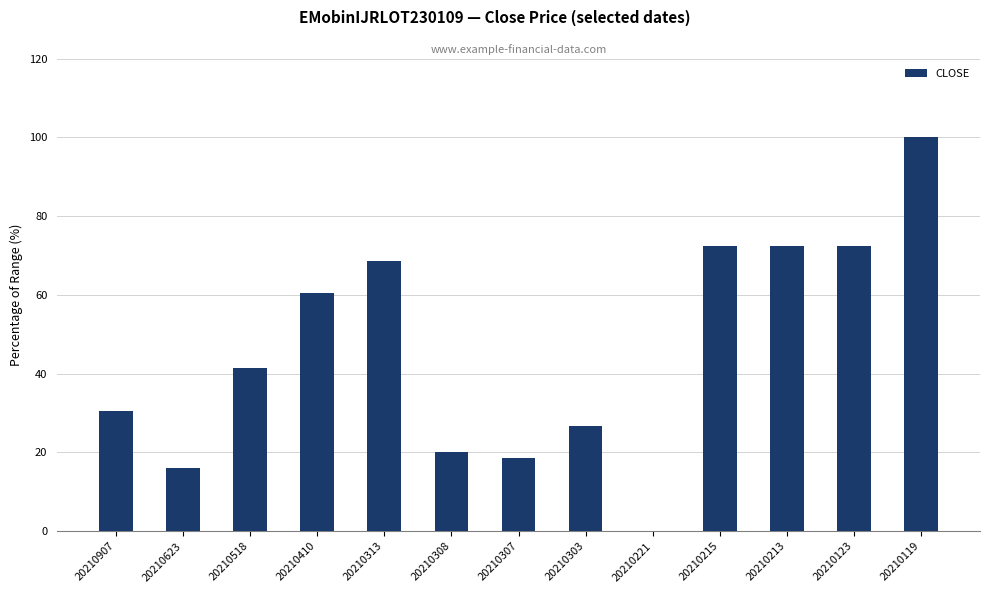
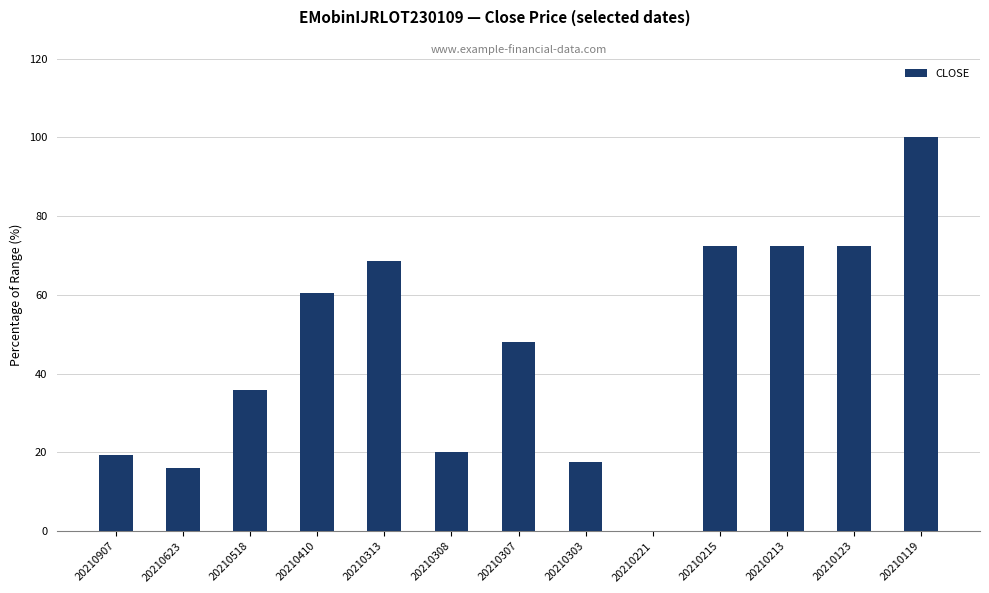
  {
-   "20210907": 31,
+   "20210907": 19,
    "20210623": 16,
-   "20210518": 42,
+   "20210518": 36,
    "20210410": 61,
    "20210313": 69,
    "20210308": 20,
-   "20210307": 19,
-   "20210303": 27,
+   "20210307": 48,
+   "20210303": 18,
    "20210221": 0,
    "20210215": 73,
    "20210213": 73,
    "20210123": 73,
    "20210119": 100
  }
